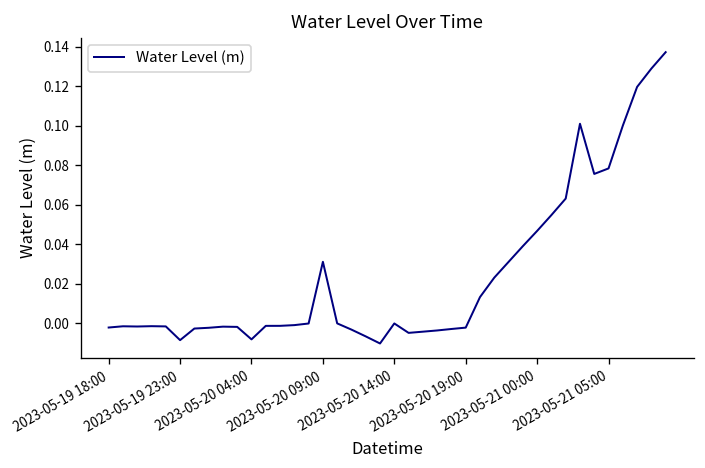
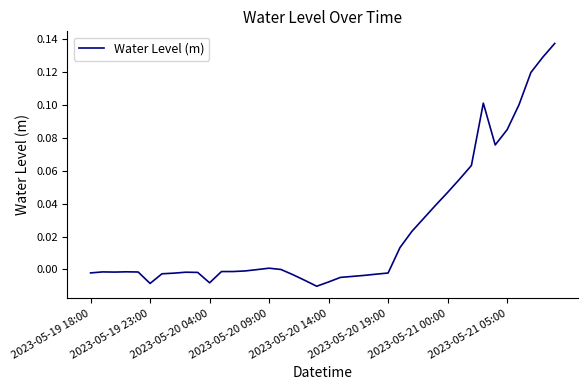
  {
    "2023-05-19 18:00": -0.002,
    "2023-05-19 23:00": -0.008,
    "2023-05-20 04:00": -0.008,
-   "2023-05-20 09:00": 0.031,
-   "2023-05-20 14:00": 0.000,
+   "2023-05-20 09:00": 0.001,
+   "2023-05-20 14:00": -0.008,
    "2023-05-20 19:00": -0.002,
    "2023-05-21 00:00": 0.047,
-   "2023-05-21 05:00": 0.078
+   "2023-05-21 05:00": 0.085
  }
